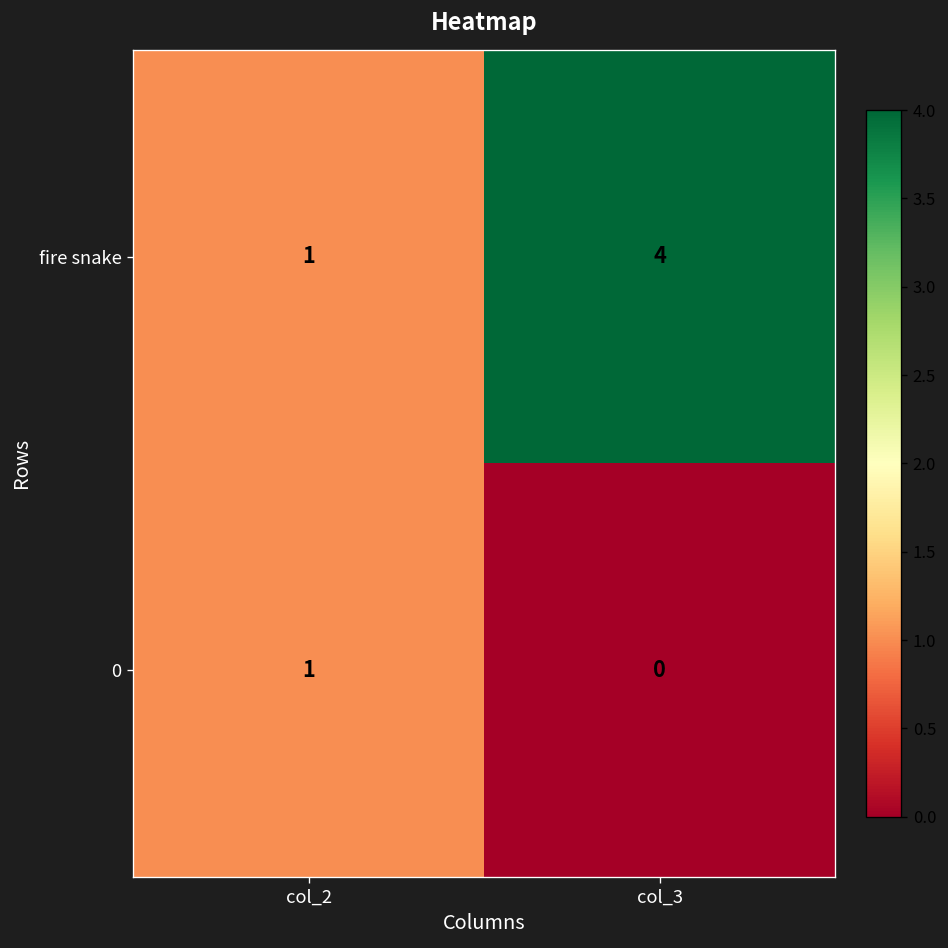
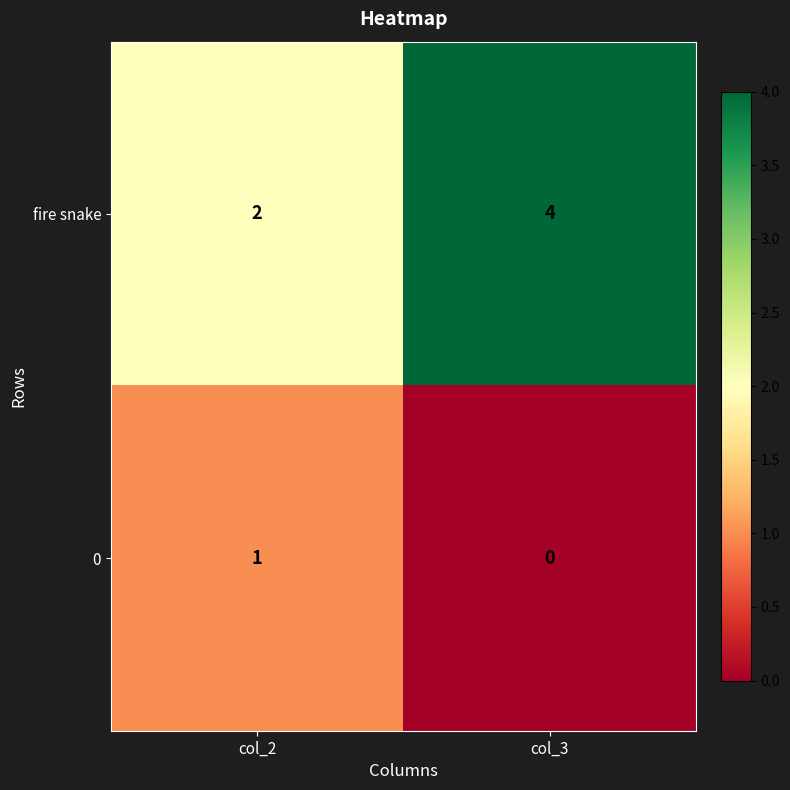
  {
    "fire snake": {
-     "col_2": 1,
+     "col_2": 2,
      "col_3": 4
    },
    "0": {
      "col_2": 1,
      "col_3": 0
    }
  }
